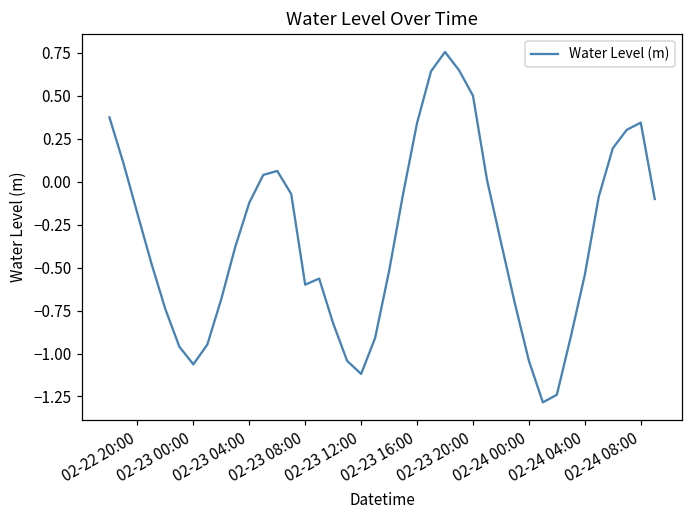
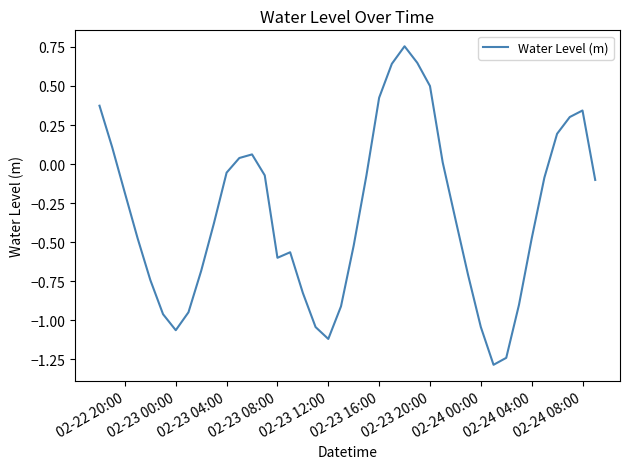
  {
    "02-22 20:00": -0.19,
    "02-23 00:00": -1.06,
-   "02-23 04:00": -0.12,
+   "02-23 04:00": -0.05,
    "02-23 08:00": -0.60,
    "02-23 12:00": -1.12,
-   "02-23 16:00": 0.34,
+   "02-23 16:00": 0.42,
    "02-23 20:00": 0.50,
    "02-24 00:00": -1.04,
-   "02-24 04:00": -0.54,
+   "02-24 04:00": -0.48,
    "02-24 08:00": 0.34
  }
